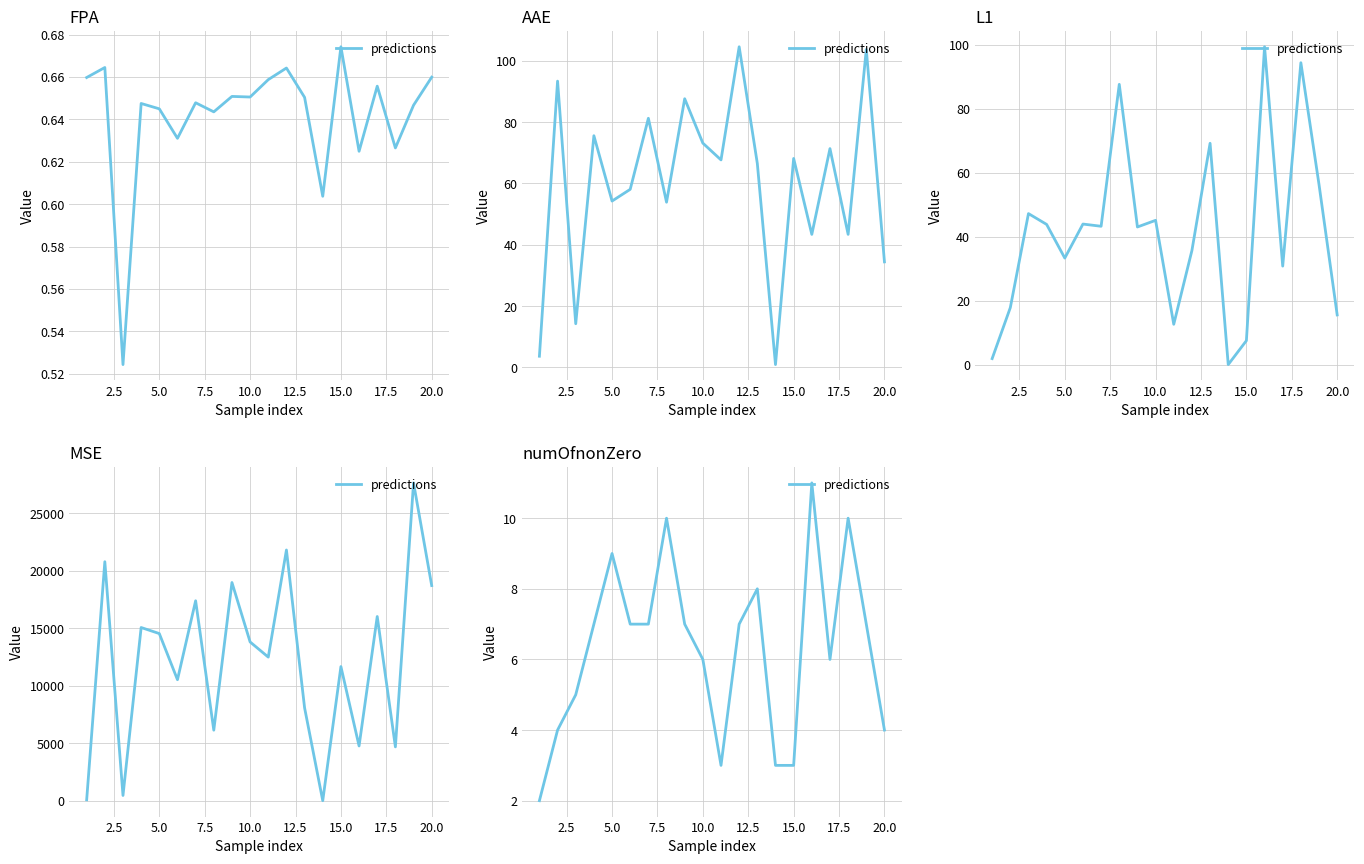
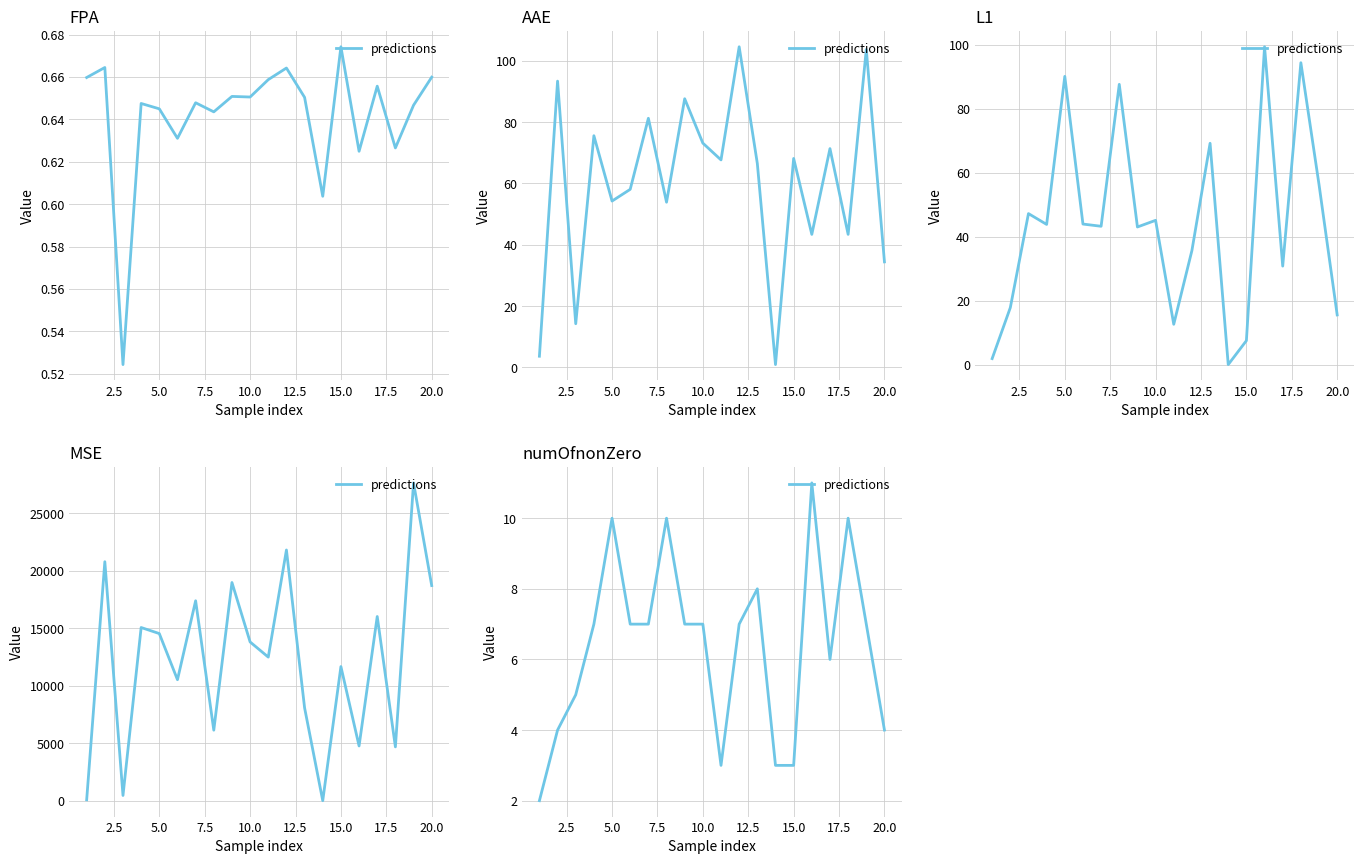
  {
    "FPA": {
      "5.0": 0.645,
      "10.0": 0.651,
      "15.0": 0.674,
      "20.0": 0.660
    },
    "AAE": {
      "5.0": 54,
      "10.0": 73,
      "15.0": 68,
      "20.0": 34
    },
    "L1": {
-     "5.0": 33,
+     "5.0": 90,
      "10.0": 45,
      "15.0": 8,
      "20.0": 16
    },
    "MSE": {
      "5.0": 14500,
      "10.0": 13800,
      "15.0": 11700,
      "20.0": 18700
    },
    "numOfnonZero": {
-     "5.0": 9,
-     "10.0": 6,
+     "5.0": 10,
+     "10.0": 7,
      "15.0": 3,
      "20.0": 4
    }
  }
